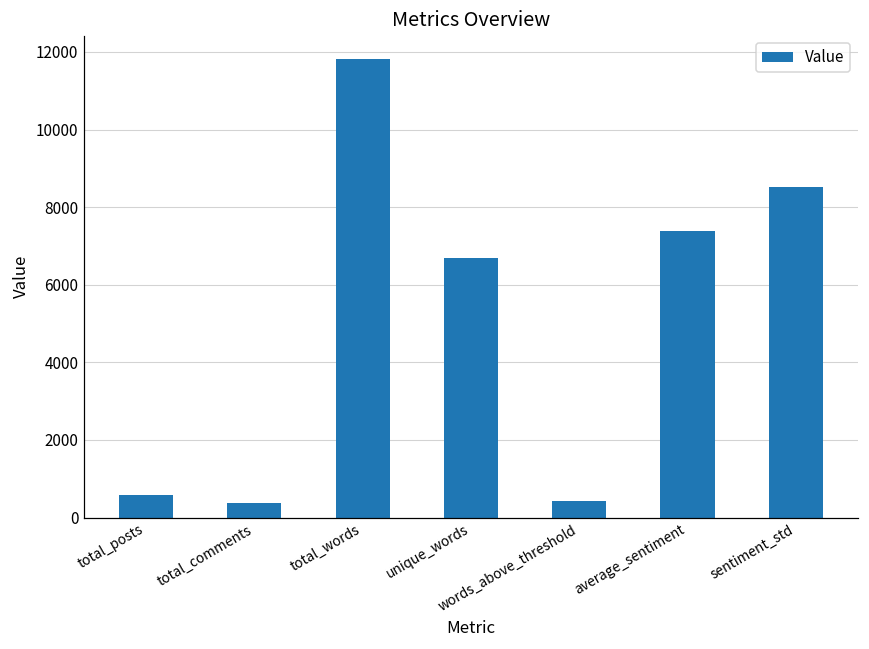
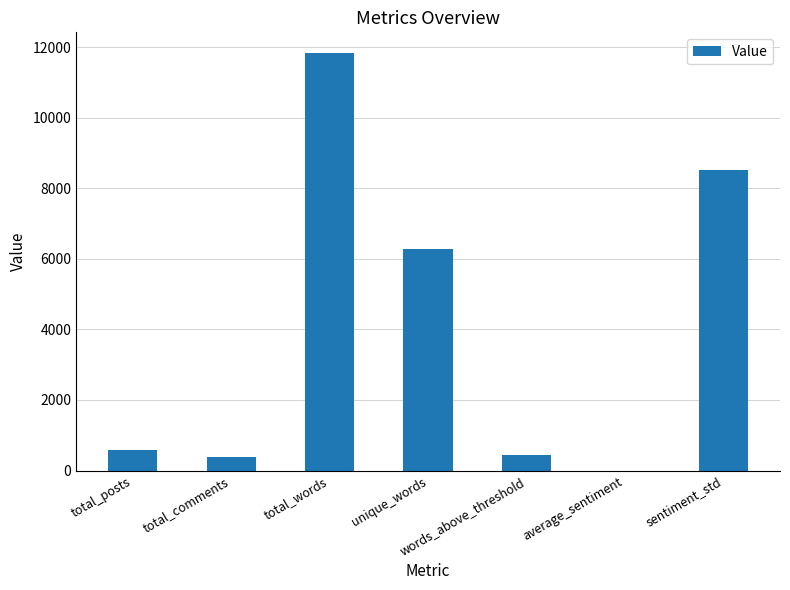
  {
    "total_posts": 600,
    "total_comments": 400,
    "total_words": 11800,
-   "unique_words": 6700,
+   "unique_words": 6300,
    "words_above_threshold": 400,
-   "average_sentiment": 7400,
+   "average_sentiment": 0,
    "sentiment_std": 8500
  }
